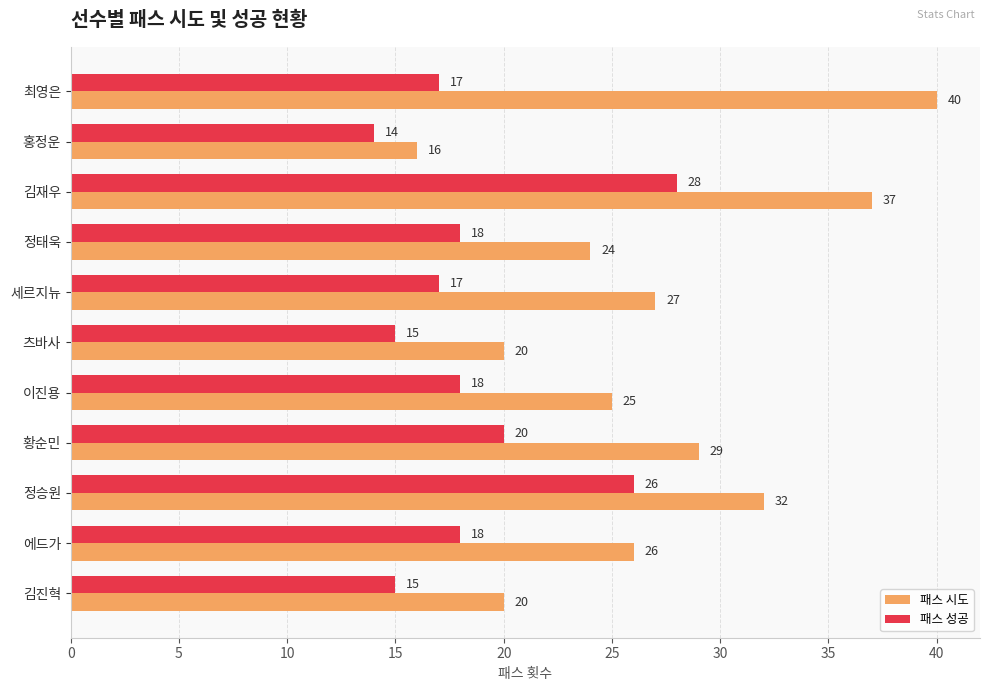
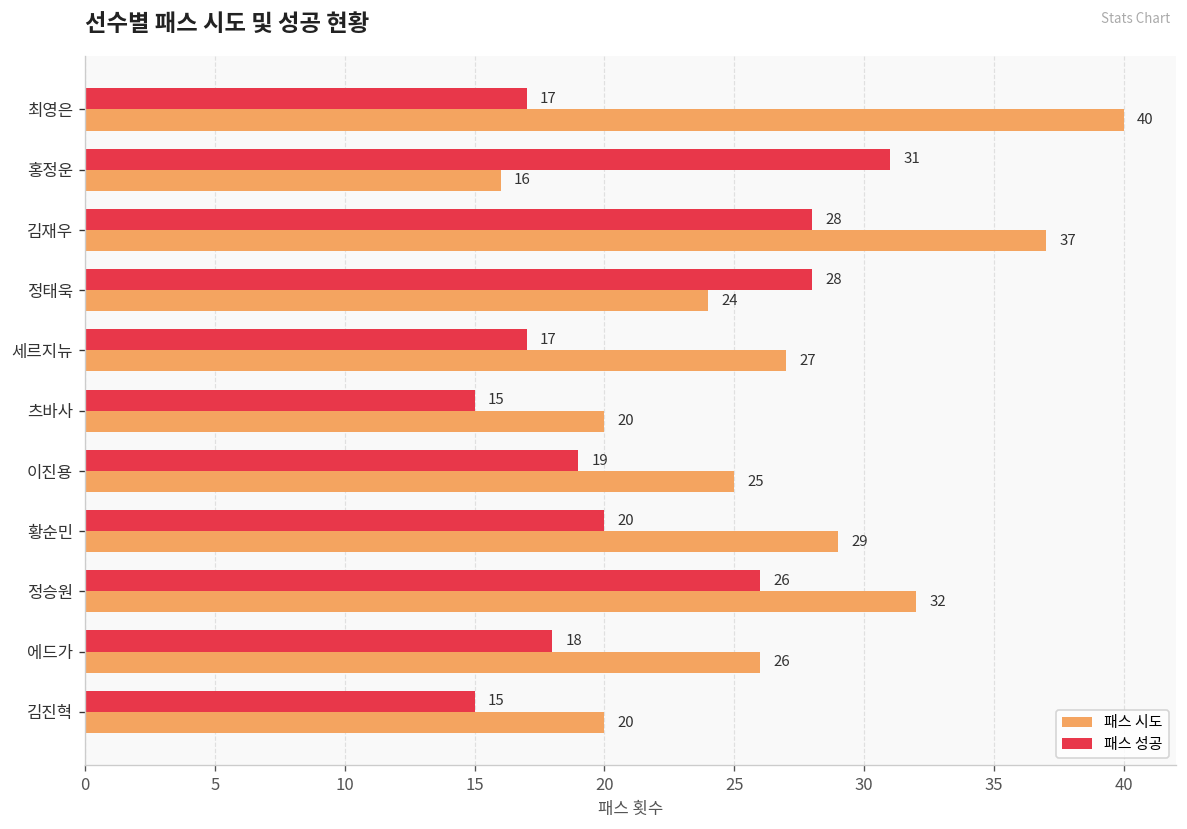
  {
    "패스 시도": {
      "최영은": 40,
      "홍정운": 16,
      "김재우": 37,
      "정태욱": 24,
      "세르지뉴": 27,
      "츠바사": 20,
      "이진용": 25,
      "황순민": 29,
      "정승원": 32,
      "에드가": 26,
      "김진혁": 20
    },
    "패스 성공": {
      "최영은": 17,
-     "홍정운": 14,
+     "홍정운": 31,
      "김재우": 28,
-     "정태욱": 18,
+     "정태욱": 28,
      "세르지뉴": 17,
      "츠바사": 15,
-     "이진용": 18,
+     "이진용": 19,
      "황순민": 20,
      "정승원": 26,
      "에드가": 18,
      "김진혁": 15
    }
  }
